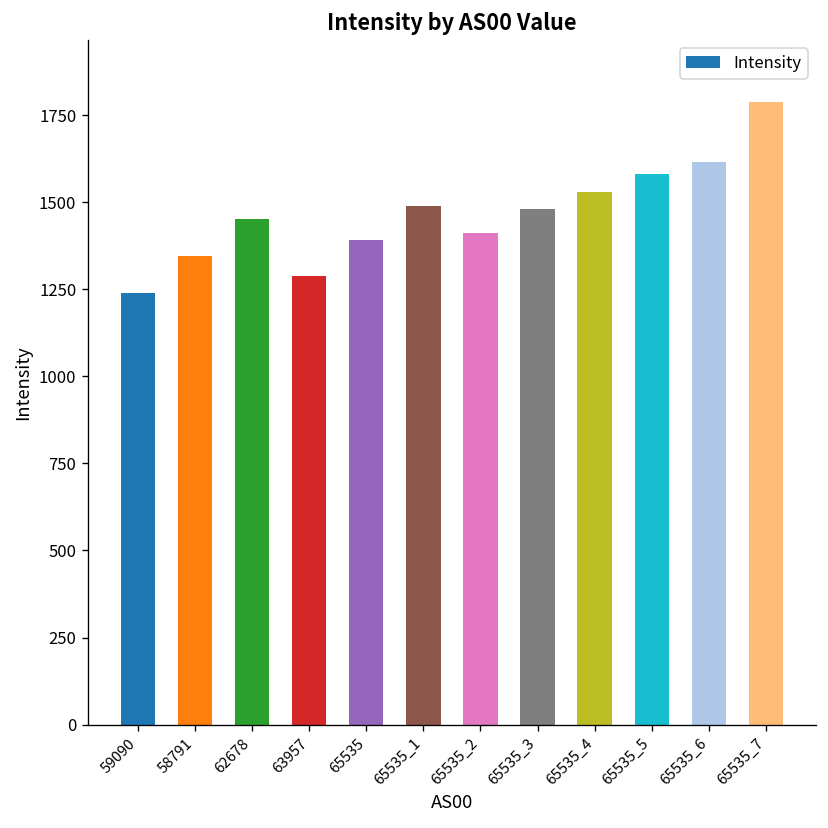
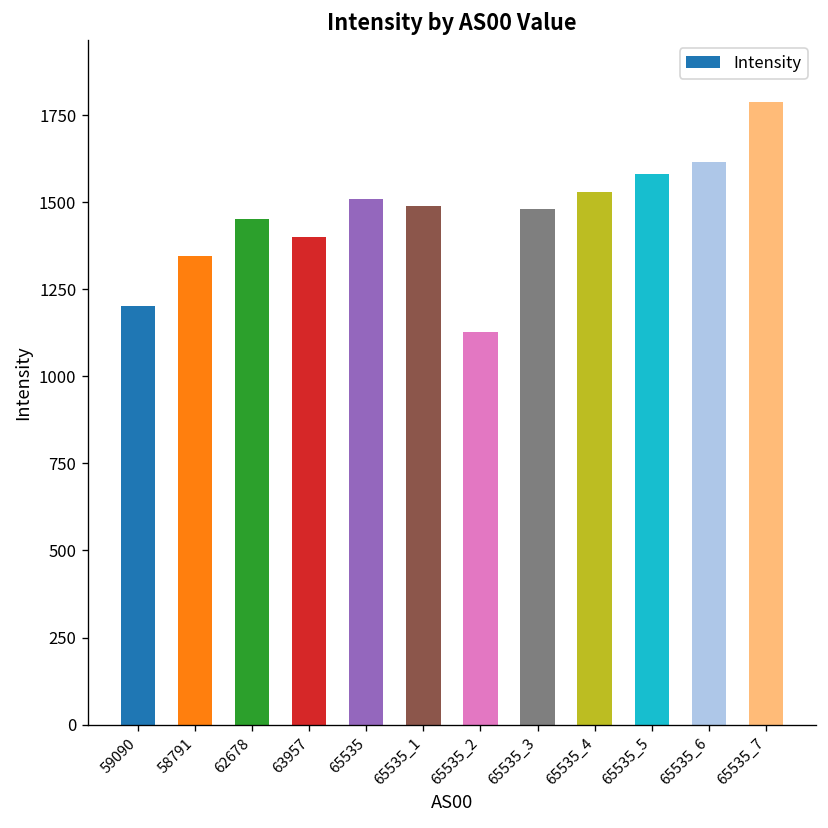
  {
-   "59090": 1240,
+   "59090": 1200,
    "58791": 1340,
    "62678": 1450,
-   "63957": 1290,
-   "65535": 1390,
+   "63957": 1400,
+   "65535": 1510,
    "65535_1": 1490,
-   "65535_2": 1410,
+   "65535_2": 1130,
    "65535_3": 1480,
    "65535_4": 1530,
    "65535_5": 1580,
    "65535_6": 1610,
    "65535_7": 1790
  }
